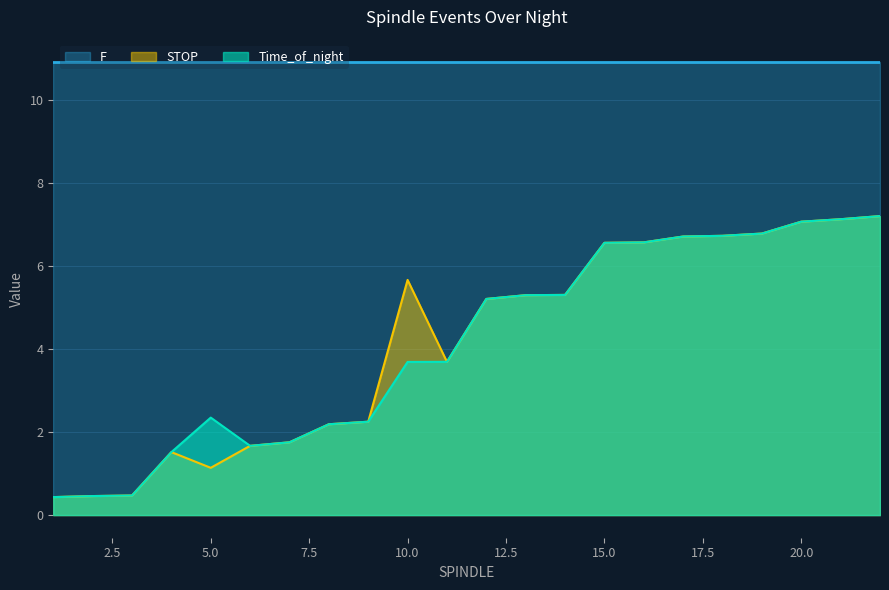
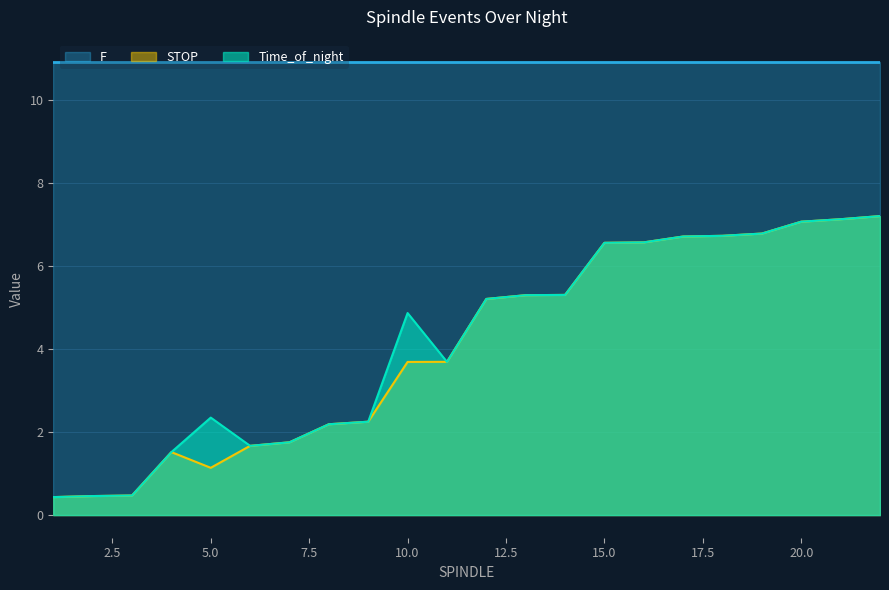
  {
    "F": {
      "10.0": 10.9,
      "15.0": 10.9,
      "20.0": 10.9
    },
    "STOP": {
      "5.0": 1.1,
-     "10.0": 5.7
+     "10.0": 3.7
    },
    "Time_of_night": {
      "5.0": 2.3,
-     "10.0": 3.7
+     "10.0": 4.9
    }
  }
